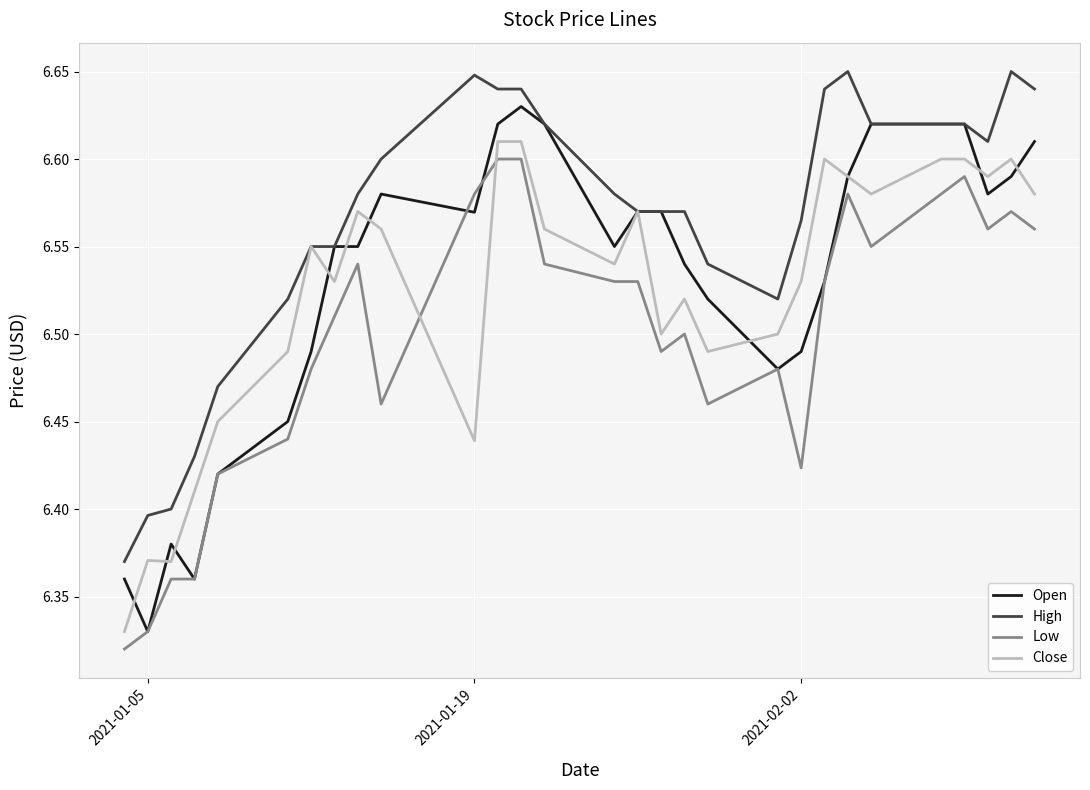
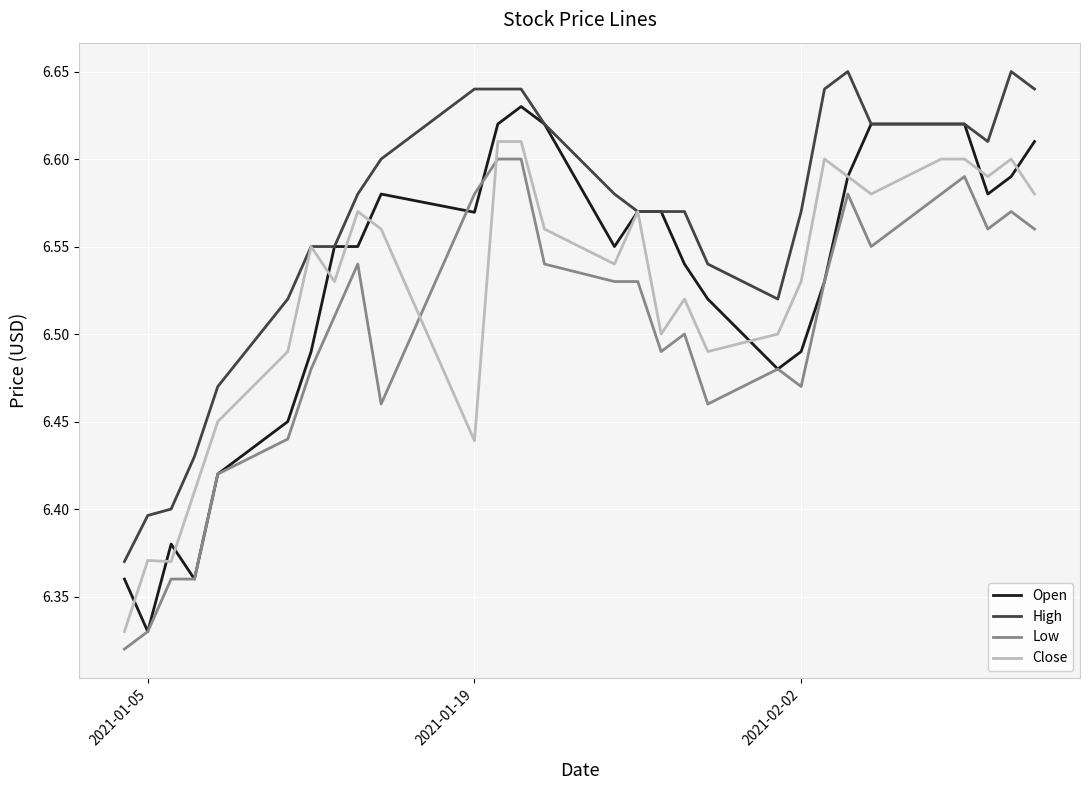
  {
    "Open": {
      "2021-01-19": 6.570,
      "2021-02-02": 6.490
    },
    "High": {
      "2021-01-05": 6.396,
-     "2021-01-19": 6.648,
-     "2021-02-02": 6.565
+     "2021-01-19": 6.640,
+     "2021-02-02": 6.570
    },
    "Low": {
      "2021-01-19": 6.580,
-     "2021-02-02": 6.423
+     "2021-02-02": 6.470
    },
    "Close": {
      "2021-01-05": 6.371,
      "2021-01-19": 6.439,
      "2021-02-02": 6.530
    }
  }
